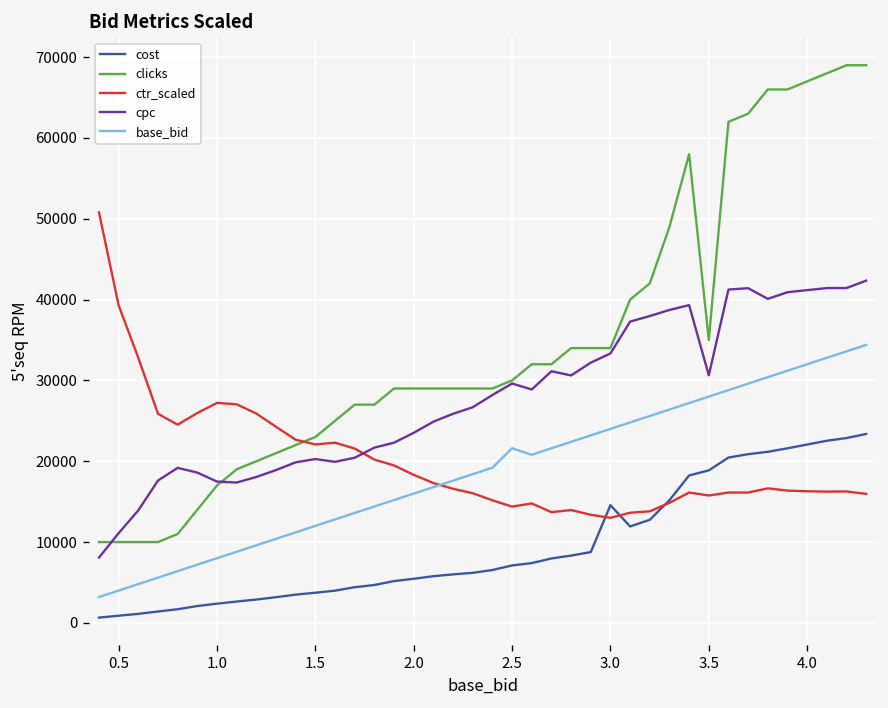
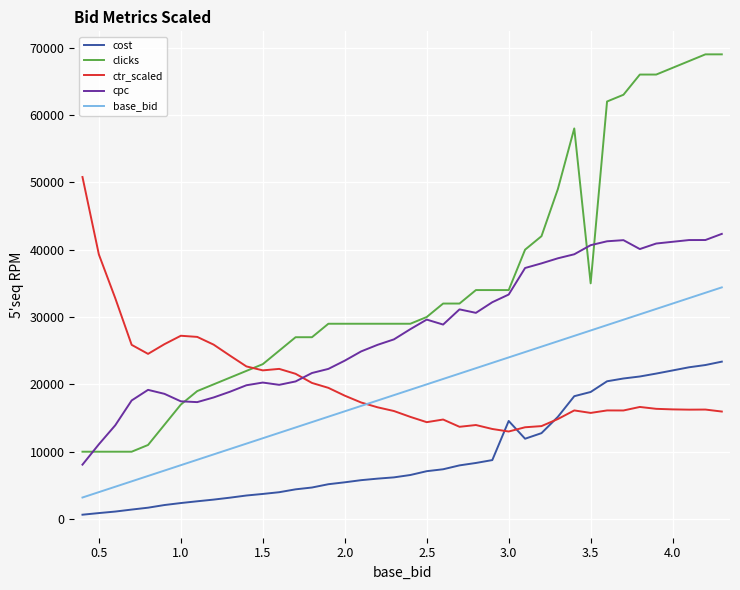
  {
    "cost": {
      "0.5": 1000,
      "1.0": 2000,
      "1.5": 4000,
      "2.0": 5000,
      "2.5": 7000,
      "3.0": 15000,
      "3.5": 19000,
      "4.0": 22000
    },
    "clicks": {
      "0.5": 10000,
      "1.0": 17000,
      "1.5": 23000,
      "2.0": 29000,
      "2.5": 30000,
      "3.0": 34000,
      "3.5": 35000,
      "4.0": 67000
    },
    "ctr_scaled": {
      "0.5": 39000,
      "1.0": 27000,
      "1.5": 22000,
      "2.0": 18000,
      "2.5": 14000,
      "3.0": 13000,
      "3.5": 16000,
      "4.0": 16000
    },
    "cpc": {
      "0.5": 11000,
      "1.0": 17000,
      "1.5": 20000,
      "2.0": 24000,
      "2.5": 30000,
      "3.0": 33000,
-     "3.5": 31000,
+     "3.5": 41000,
      "4.0": 41000
    },
    "base_bid": {
      "0.5": 4000,
      "1.0": 8000,
      "1.5": 12000,
      "2.0": 16000,
-     "2.5": 22000,
+     "2.5": 20000,
      "3.0": 24000,
      "3.5": 28000,
      "4.0": 32000
    }
  }
